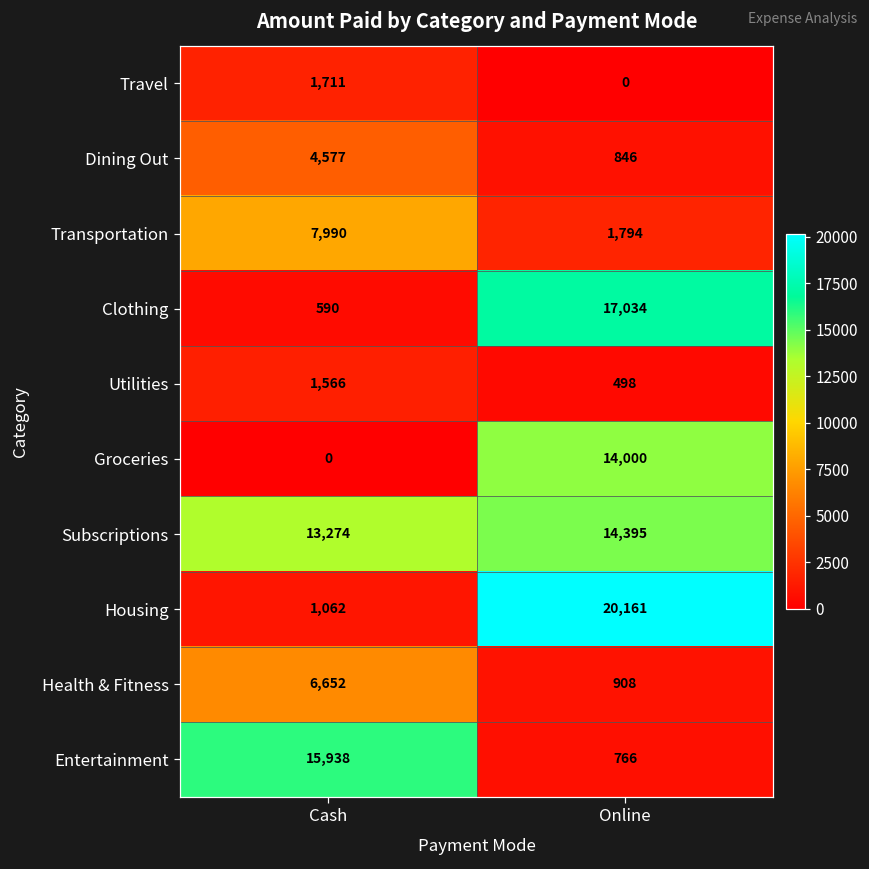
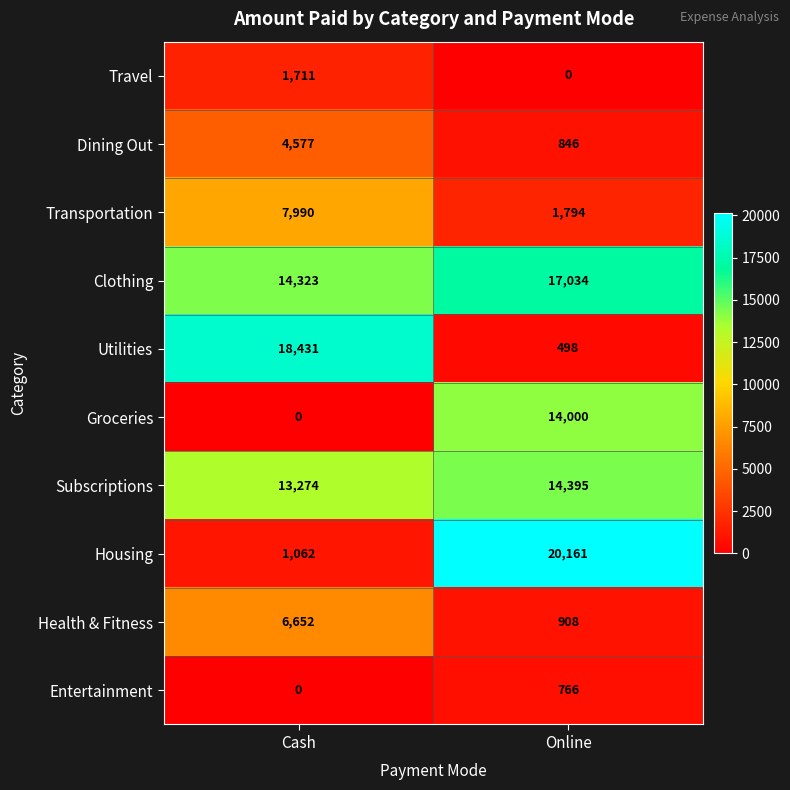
  {
    "Travel": {
      "Cash": "1,711",
      "Online": "0"
    },
    "Dining Out": {
      "Cash": "4,577",
      "Online": "846"
    },
    "Transportation": {
      "Cash": "7,990",
      "Online": "1,794"
    },
    "Clothing": {
-     "Cash": "590",
+     "Cash": "14,323",
      "Online": "17,034"
    },
    "Utilities": {
-     "Cash": "1,566",
+     "Cash": "18,431",
      "Online": "498"
    },
    "Groceries": {
      "Cash": "0",
      "Online": "14,000"
    },
    "Subscriptions": {
      "Cash": "13,274",
      "Online": "14,395"
    },
    "Housing": {
      "Cash": "1,062",
      "Online": "20,161"
    },
    "Health & Fitness": {
      "Cash": "6,652",
      "Online": "908"
    },
    "Entertainment": {
-     "Cash": "15,938",
+     "Cash": "0",
      "Online": "766"
    }
  }
